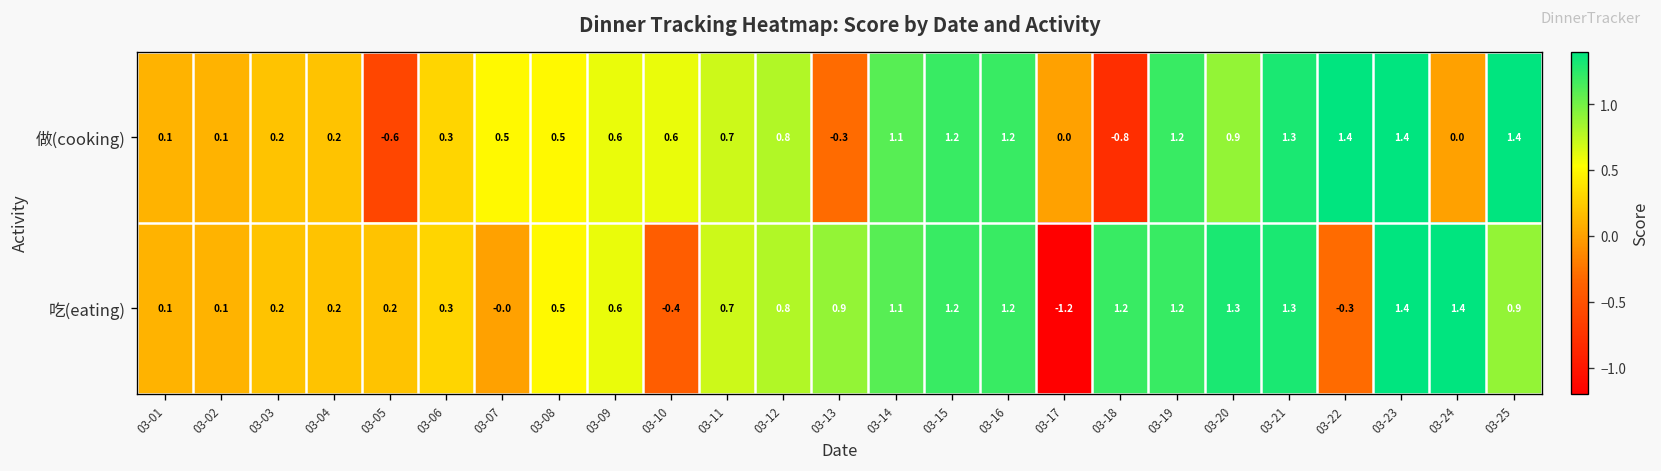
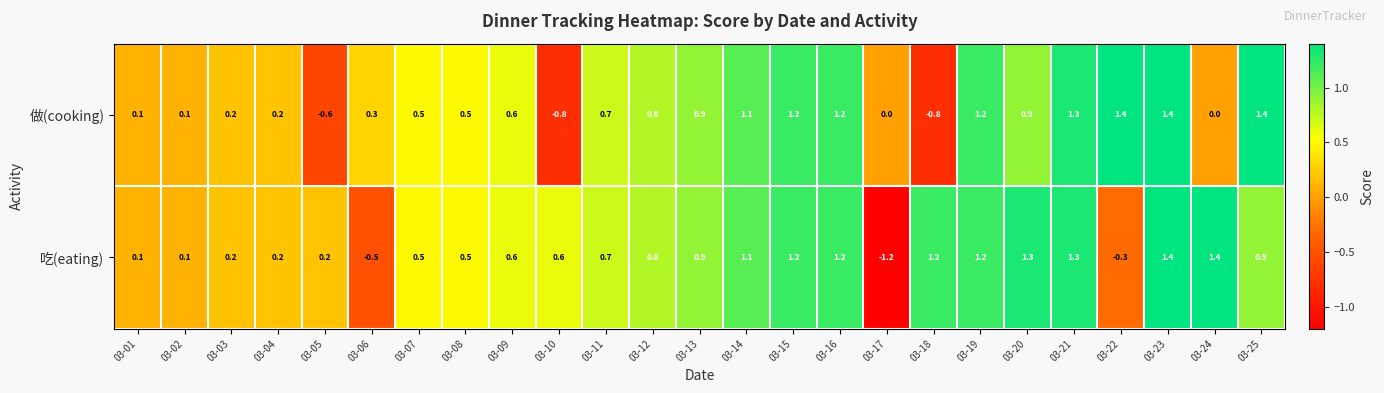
  {
    "做(cooking)": {
      "03-01": 0.1,
      "03-02": 0.1,
      "03-03": 0.2,
      "03-04": 0.2,
      "03-05": -0.6,
      "03-06": 0.3,
      "03-07": 0.5,
      "03-08": 0.5,
      "03-09": 0.6,
-     "03-10": 0.6,
+     "03-10": -0.8,
      "03-11": 0.7,
      "03-12": 0.8,
-     "03-13": -0.3,
+     "03-13": 0.9,
      "03-14": 1.1,
      "03-15": 1.2,
      "03-16": 1.2,
      "03-17": 0.0,
      "03-18": -0.8,
      "03-19": 1.2,
      "03-20": 0.9,
      "03-21": 1.3,
      "03-22": 1.4,
      "03-23": 1.4,
      "03-24": 0.0,
      "03-25": 1.4
    },
    "吃(eating)": {
      "03-01": 0.1,
      "03-02": 0.1,
      "03-03": 0.2,
      "03-04": 0.2,
      "03-05": 0.2,
-     "03-06": 0.3,
-     "03-07": -0.0,
+     "03-06": -0.5,
+     "03-07": 0.5,
      "03-08": 0.5,
      "03-09": 0.6,
-     "03-10": -0.4,
+     "03-10": 0.6,
      "03-11": 0.7,
      "03-12": 0.8,
      "03-13": 0.9,
      "03-14": 1.1,
      "03-15": 1.2,
      "03-16": 1.2,
      "03-17": -1.2,
      "03-18": 1.2,
      "03-19": 1.2,
      "03-20": 1.3,
      "03-21": 1.3,
      "03-22": -0.3,
      "03-23": 1.4,
      "03-24": 1.4,
      "03-25": 0.9
    }
  }
